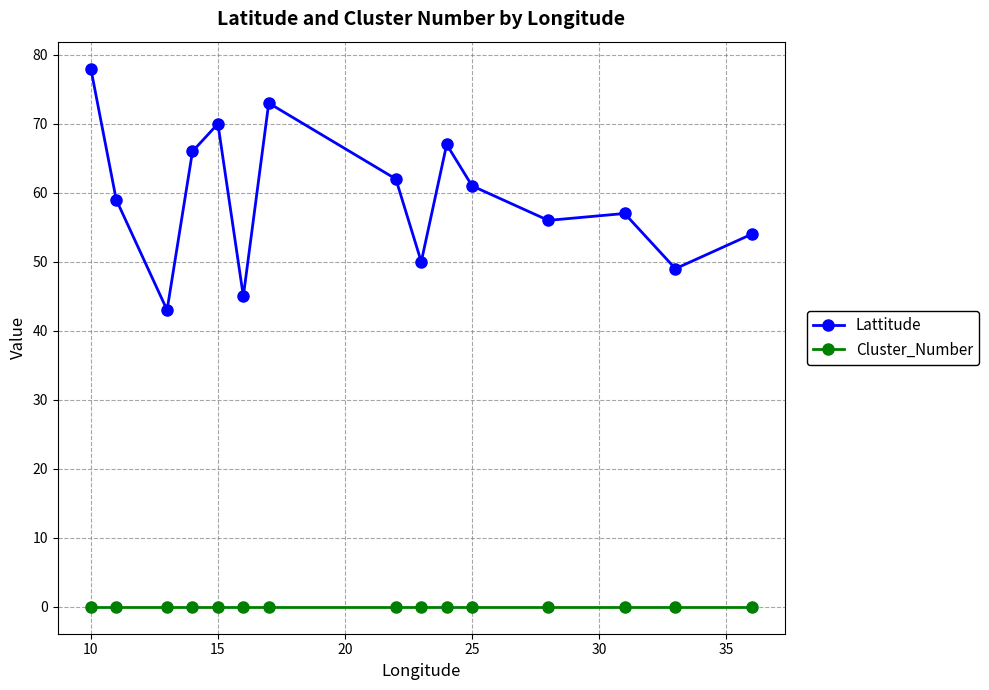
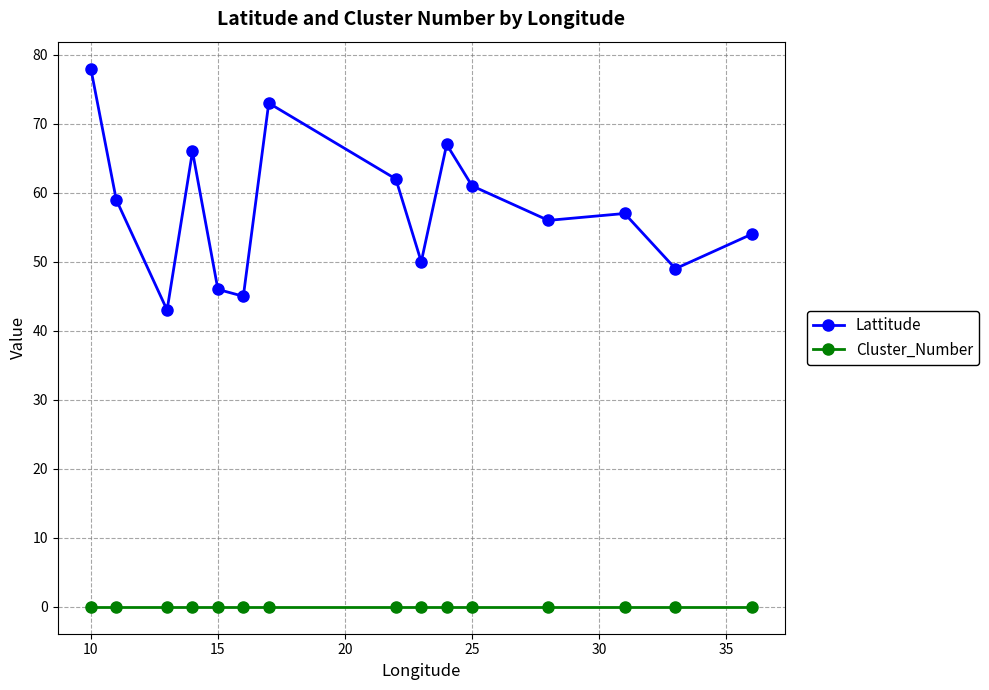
  {
    "Lattitude": {
      "10": 78,
-     "15": 70,
+     "15": 46,
      "25": 61
    },
    "Cluster_Number": {
      "10": 0,
      "15": 0,
      "25": 0
    }
  }
